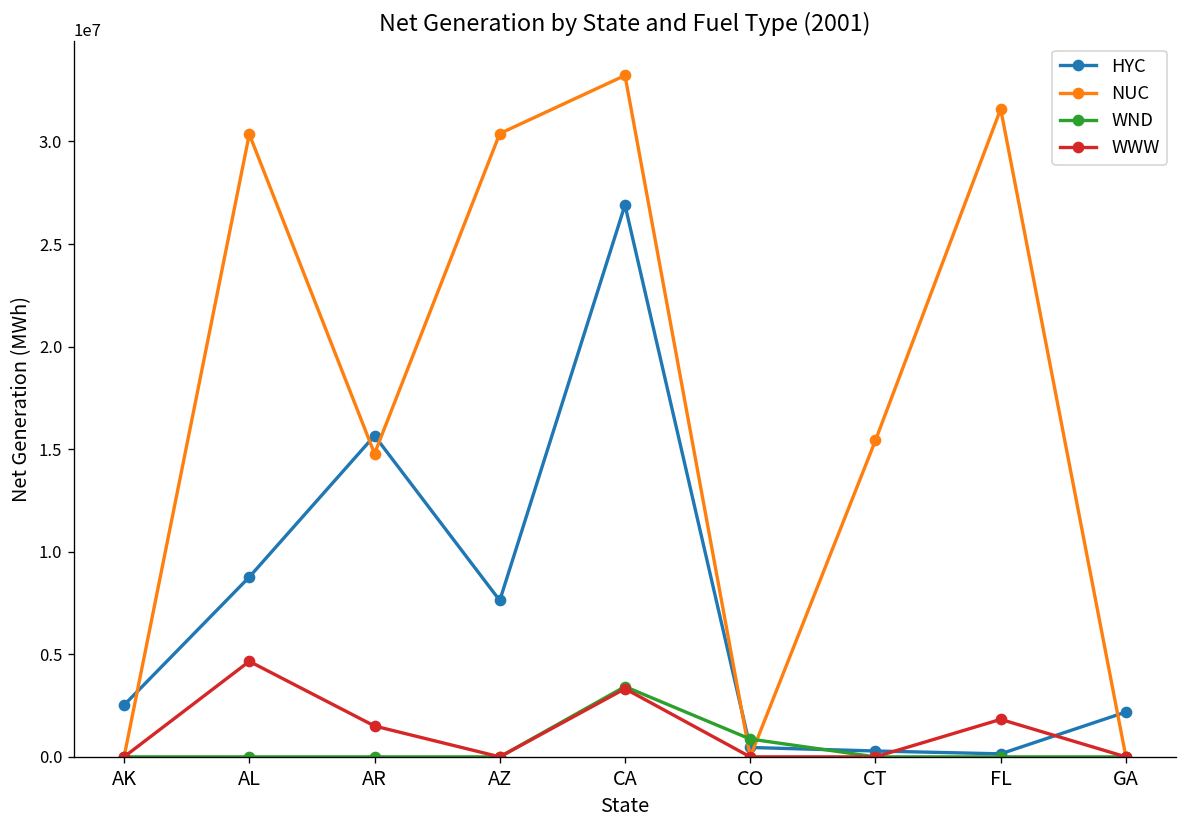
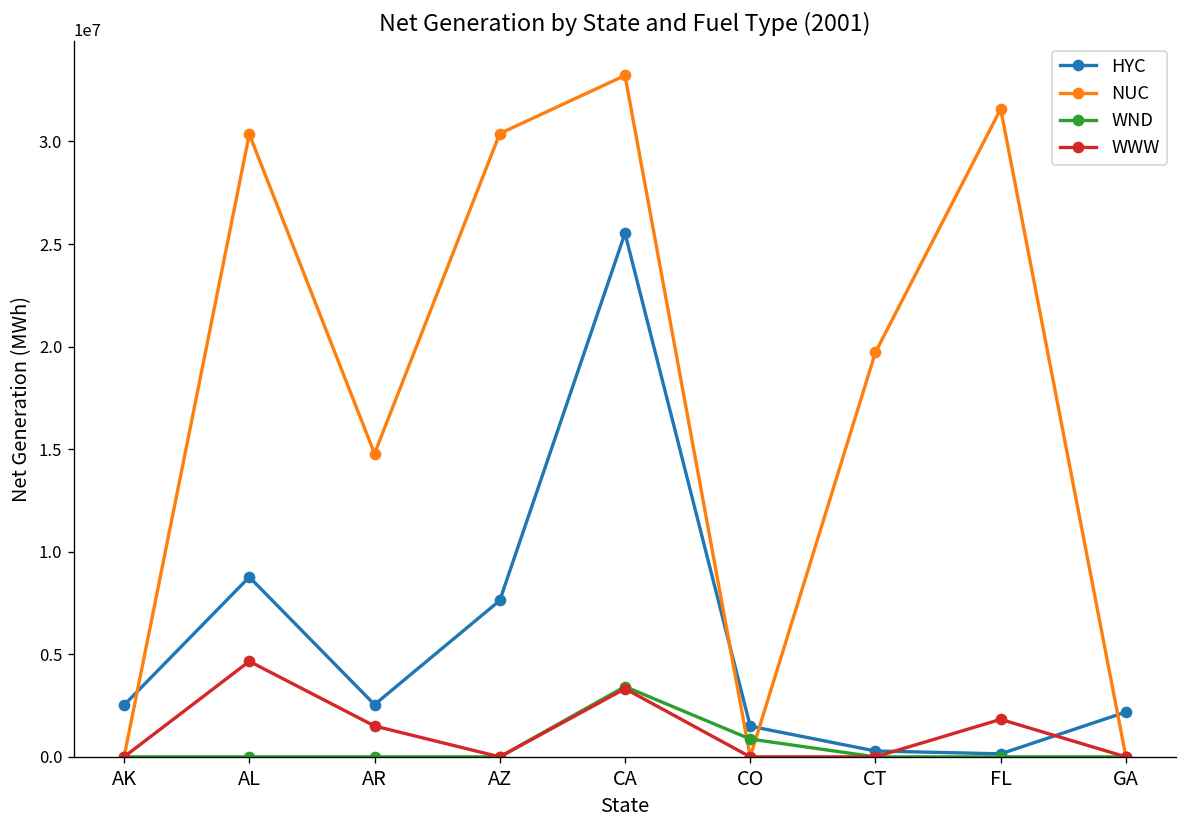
  {
    "HYC": {
      "AK": 2500000,
      "AL": 8800000,
-     "AR": 15700000,
+     "AR": 2500000,
      "AZ": 7600000,
-     "CA": 26900000,
-     "CO": 500000,
+     "CA": 25500000,
+     "CO": 1500000,
      "CT": 300000,
      "GA": 2200000
    },
    "NUC": {
      "AL": 30400000,
      "AR": 14800000,
      "AZ": 30400000,
      "CA": 33200000,
-     "CT": 15400000,
+     "CT": 19700000,
      "FL": 31600000
    },
    "WND": {
      "AL": 0,
      "AR": 0,
      "CO": 900000
    },
    "WWW": {
      "AL": 4700000,
      "AR": 1500000,
      "FL": 1800000
    }
  }
